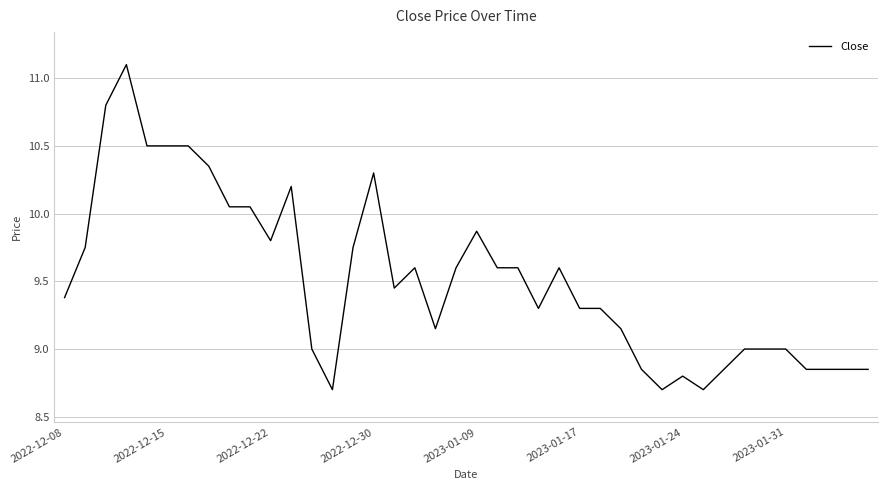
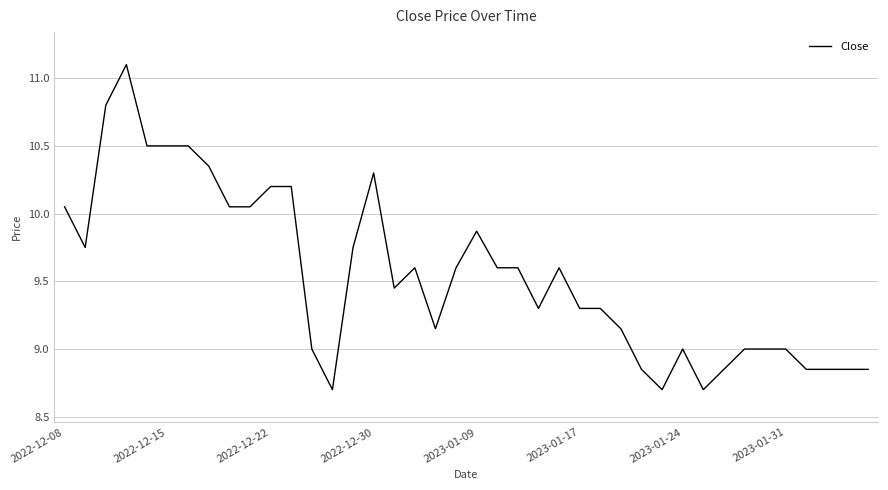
  {
-   "2022-12-08": 9.38,
+   "2022-12-08": 10.05,
    "2022-12-15": 10.50,
-   "2022-12-22": 9.8,
+   "2022-12-22": 10.2,
    "2022-12-30": 10.30,
    "2023-01-09": 9.87,
    "2023-01-17": 9.30,
-   "2023-01-24": 8.8,
+   "2023-01-24": 9.0,
    "2023-01-31": 9.00
  }
